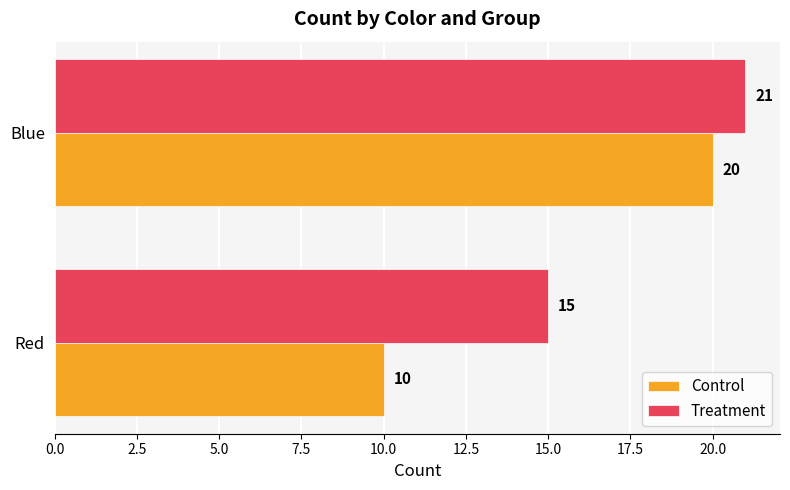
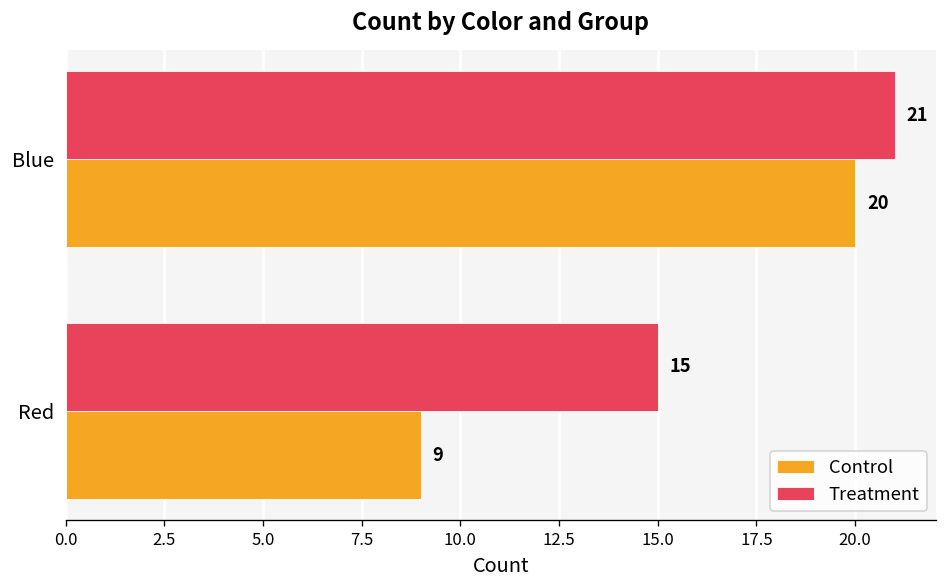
  {
    "Control": {
      "Blue": 20,
-     "Red": 10
+     "Red": 9
    },
    "Treatment": {
      "Blue": 21,
      "Red": 15
    }
  }
